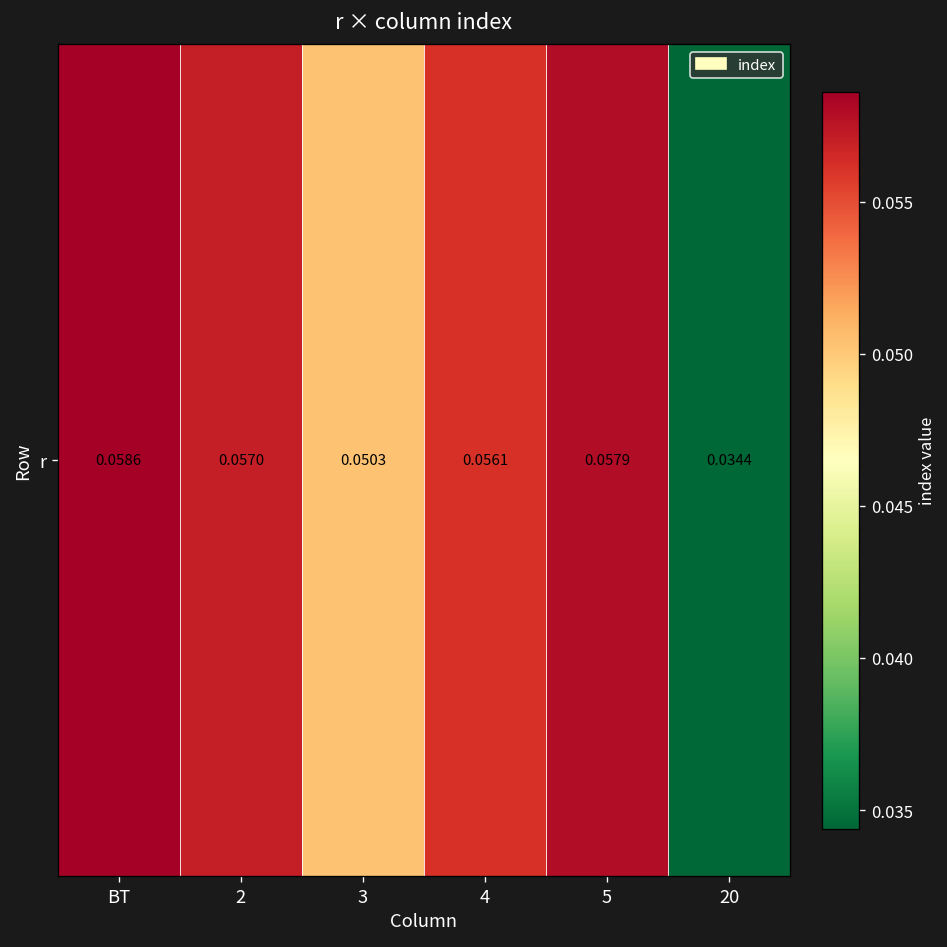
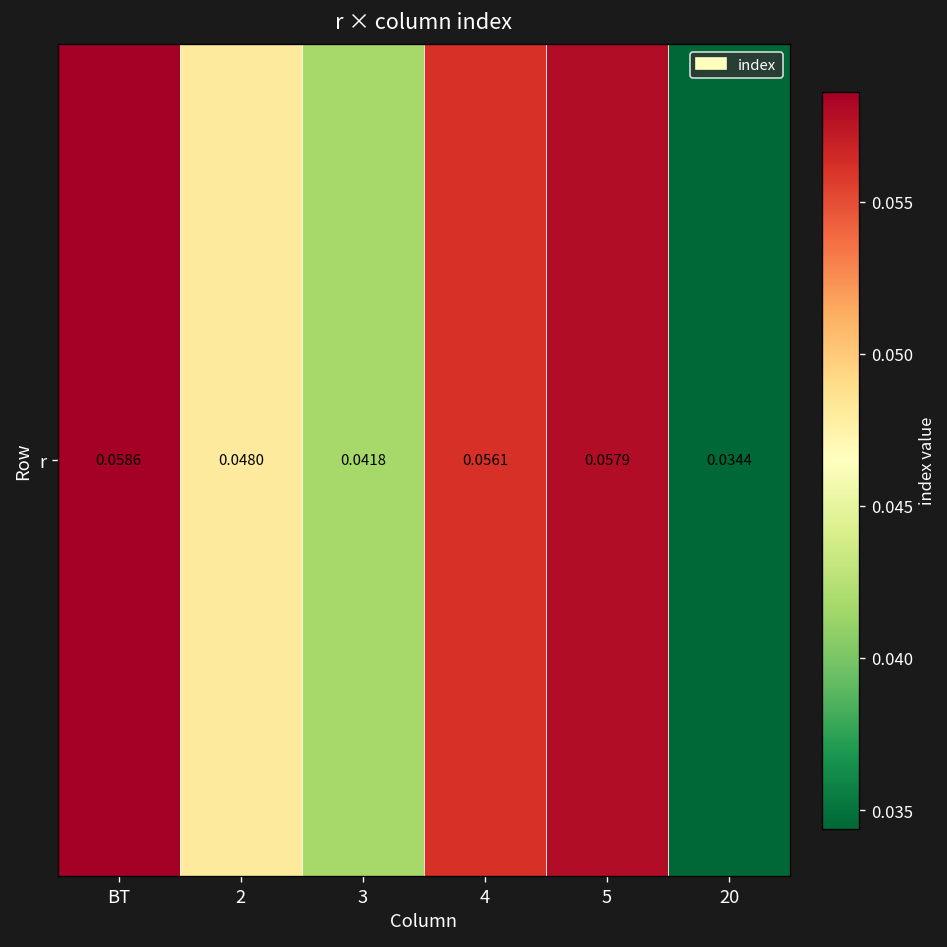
  {
    "r": {
      "ВТ": 0.0586,
-     "2": 0.0570,
-     "3": 0.0503,
+     "2": 0.0480,
+     "3": 0.0418,
      "4": 0.0561,
      "5": 0.0579,
      "20": 0.0344
    }
  }
